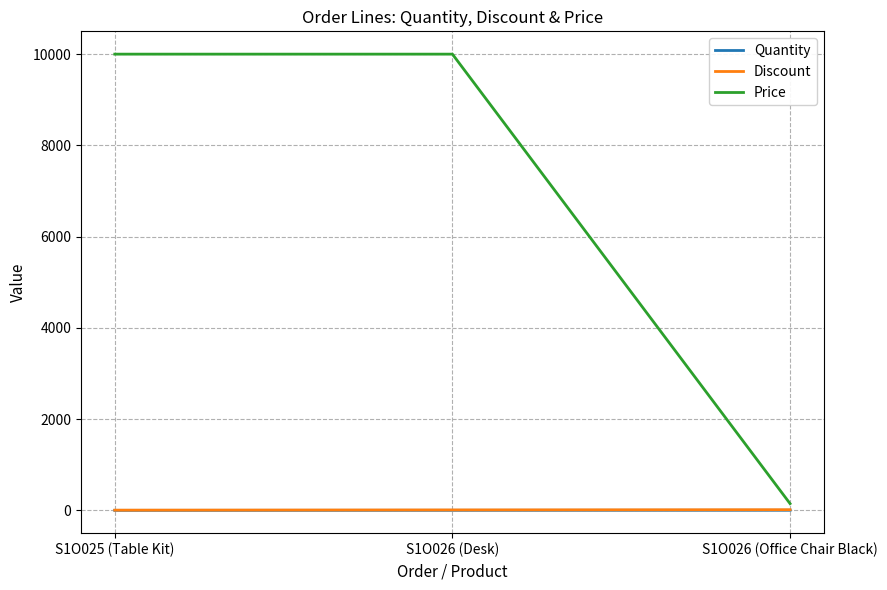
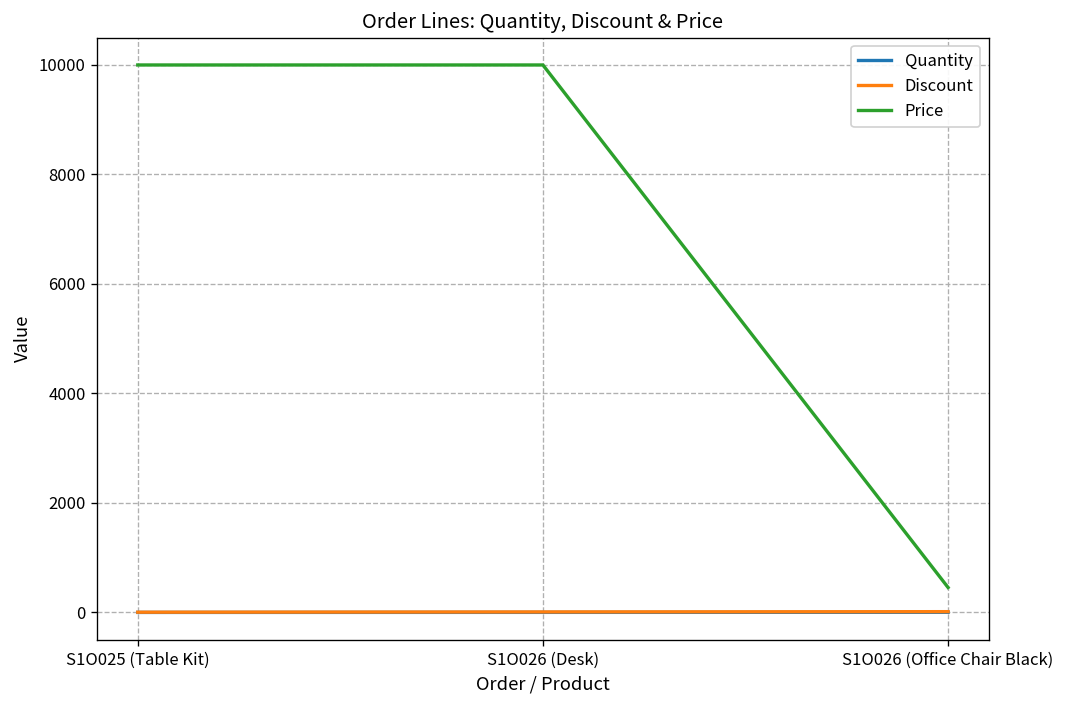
  {
    "Discount": {
      "S1O025 (Table Kit)": 0,
      "S1O026 (Desk)": 0,
      "S1O026 (Office Chair Black)": 0
    },
    "Price": {
      "S1O025 (Table Kit)": 10000,
      "S1O026 (Desk)": 10000,
-     "S1O026 (Office Chair Black)": 100
+     "S1O026 (Office Chair Black)": 500
    }
  }
